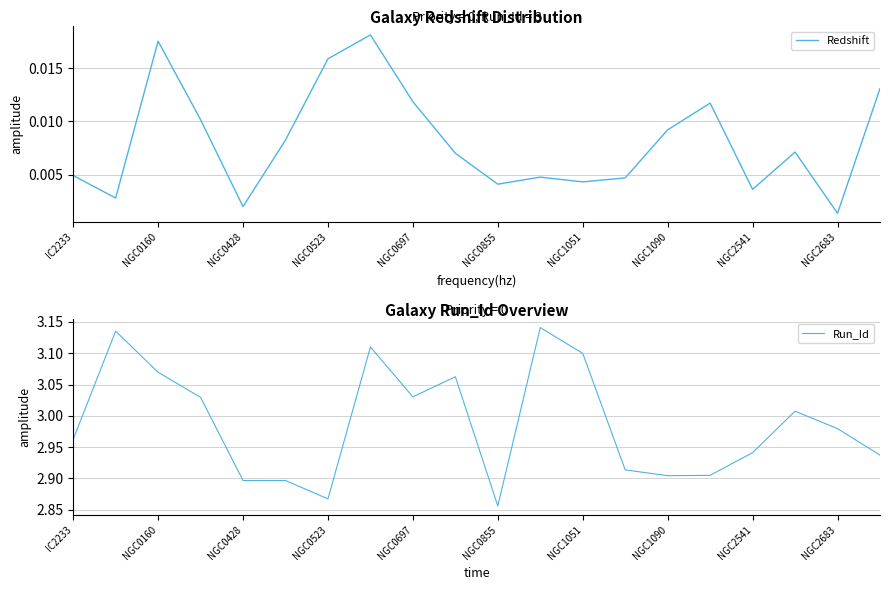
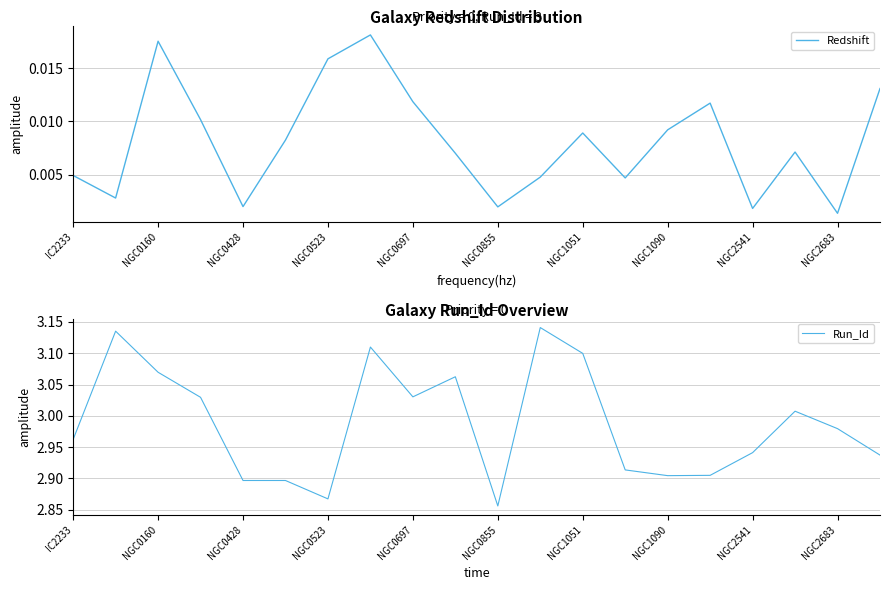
  {
    "Galaxy Redshift Distribution": {
      "IC2233": 0.0049,
      "NGC0160": 0.0175,
      "NGC0428": 0.0020,
      "NGC0523": 0.0159,
      "NGC0697": 0.0118,
-     "NGC0855": 0.0041,
-     "NGC1051": 0.0043,
+     "NGC0855": 0.0020,
+     "NGC1051": 0.0089,
      "NGC1090": 0.0092,
-     "NGC2541": 0.0036,
+     "NGC2541": 0.0018,
      "NGC2683": 0.0014
    },
    "Galaxy Run_Id Overview": {
      "IC2233": 2.96,
      "NGC0160": 3.07,
      "NGC0428": 2.90,
      "NGC0523": 2.87,
      "NGC0697": 3.03,
      "NGC0855": 2.86,
      "NGC1051": 3.10,
      "NGC1090": 2.90,
      "NGC2541": 2.94,
      "NGC2683": 2.98
    }
  }
